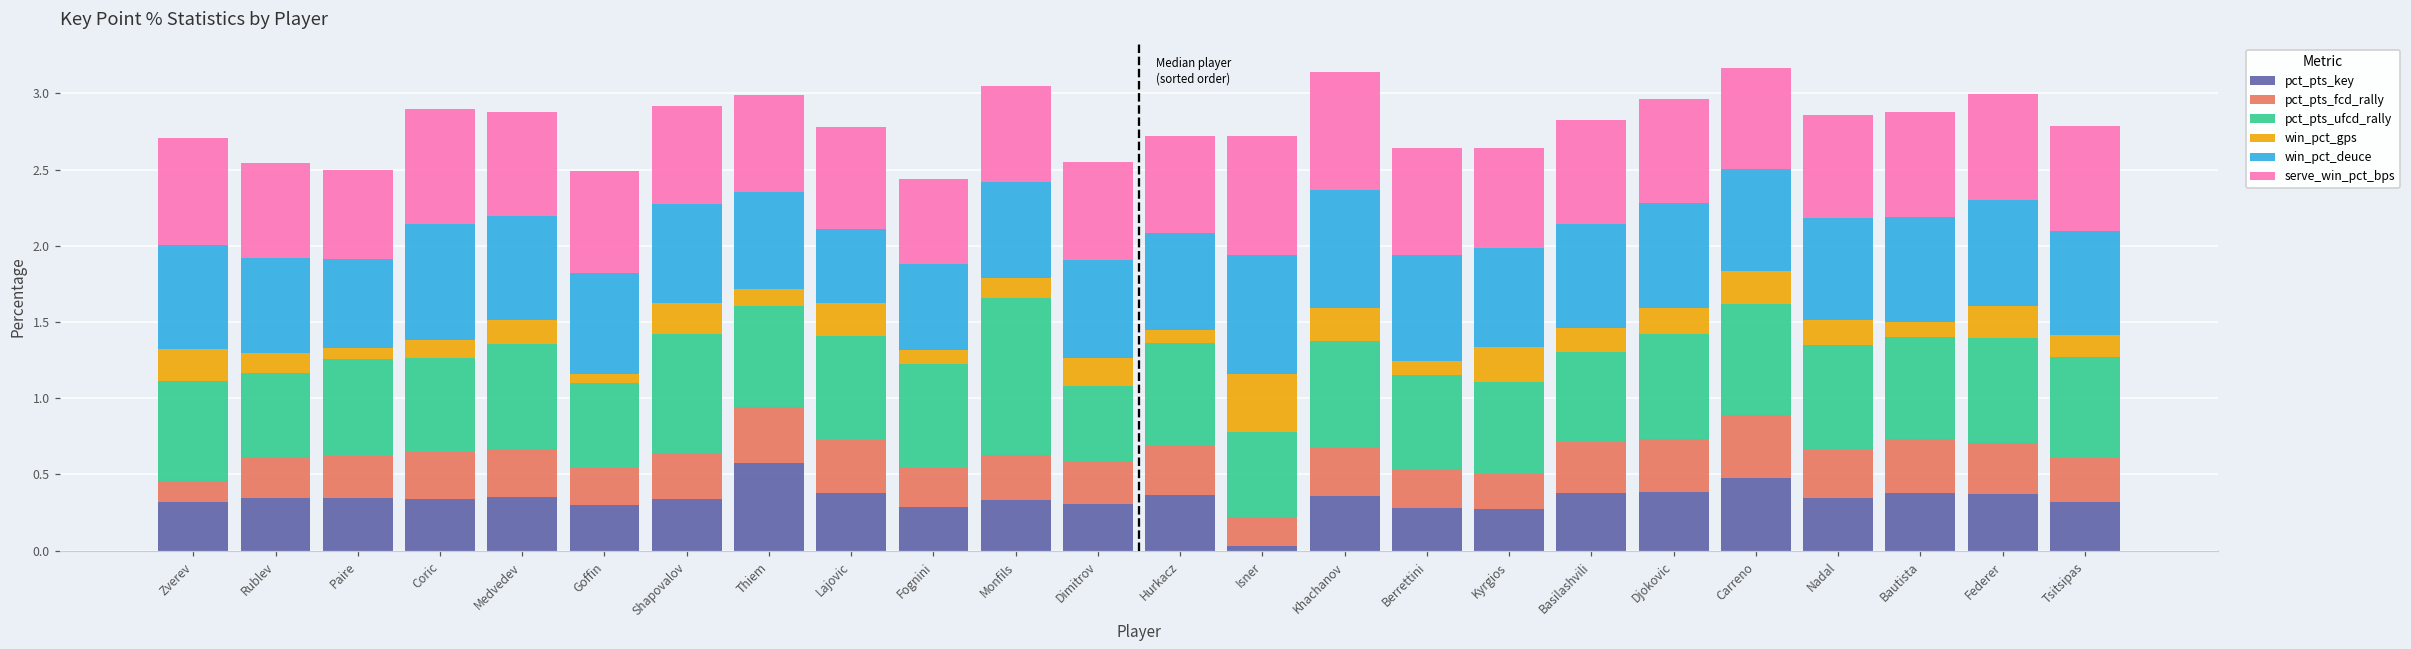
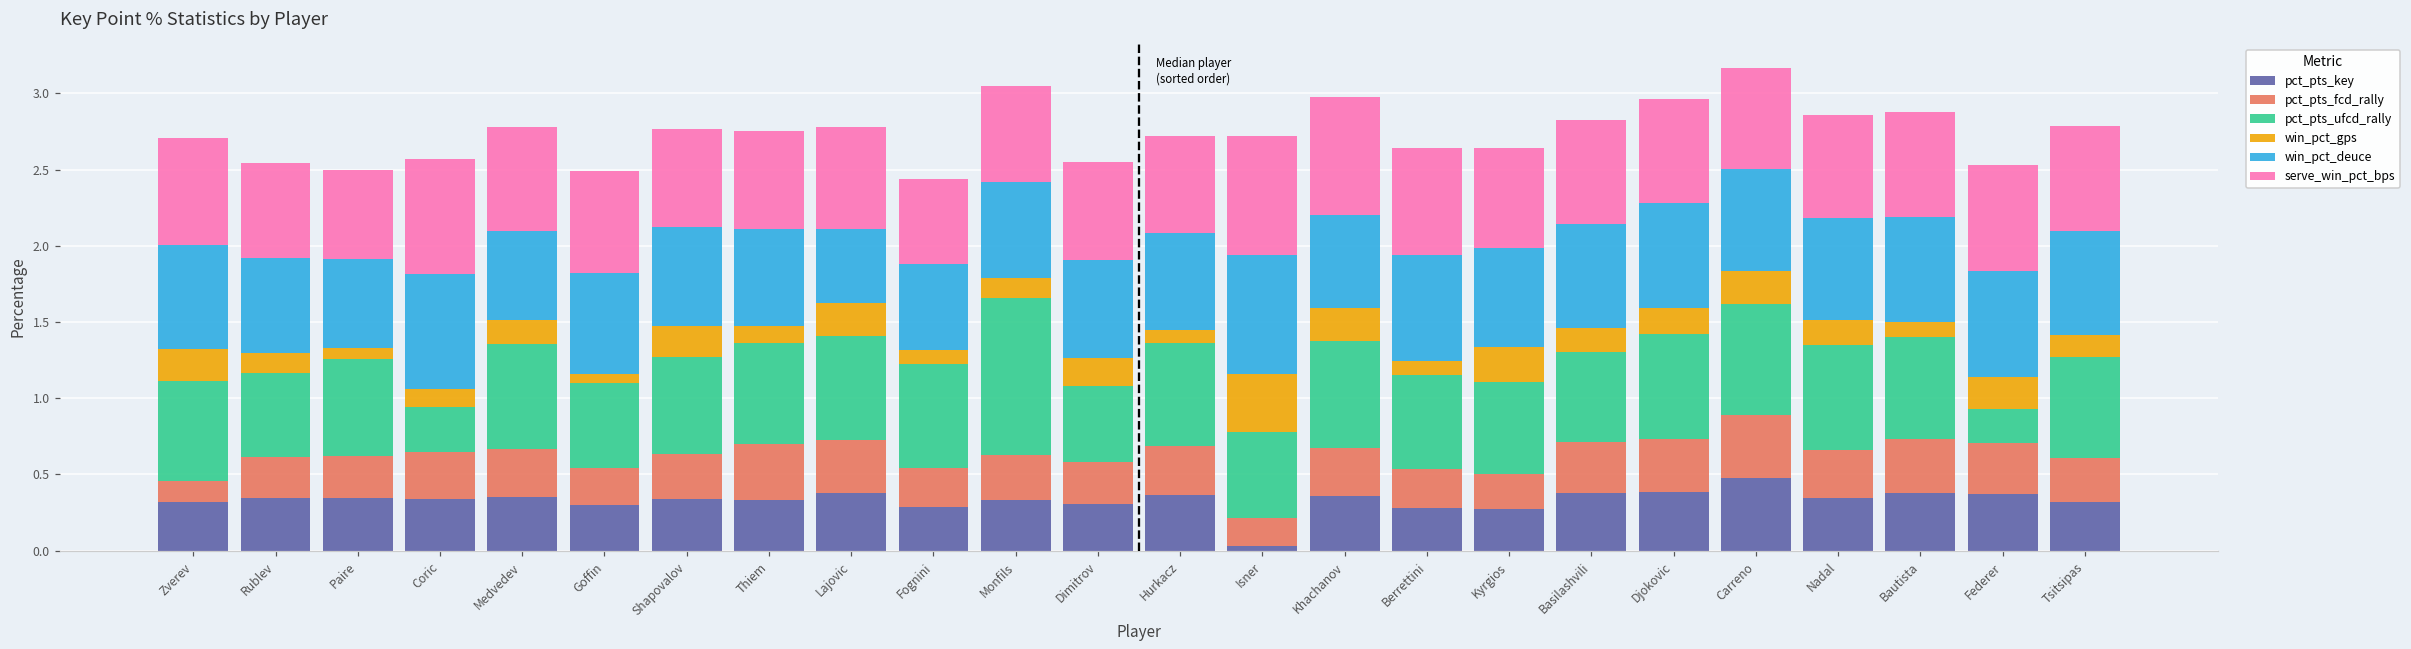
  {
    "pct_pts_key": {
      "Zverev": 0.32,
      "Rublev": 0.35,
      "Paire": 0.34,
      "Coric": 0.34,
      "Medvedev": 0.35,
      "Goffin": 0.30,
      "Shapovalov": 0.34,
-     "Thiem": 0.57,
+     "Thiem": 0.33,
      "Lajovic": 0.38,
      "Fognini": 0.29,
      "Monfils": 0.33,
      "Dimitrov": 0.31,
      "Hurkacz": 0.36,
      "Isner": 0.03,
      "Khachanov": 0.36,
      "Berrettini": 0.28,
      "Kyrgios": 0.27,
      "Basilashvili": 0.38,
      "Djokovic": 0.38,
      "Carreno": 0.47,
      "Nadal": 0.34,
      "Bautista": 0.38,
      "Federer": 0.37,
      "Tsitsipas": 0.32
    },
    "pct_pts_fcd_rally": {
      "Zverev": 0.14,
      "Rublev": 0.27,
      "Paire": 0.28,
      "Coric": 0.31,
      "Medvedev": 0.32,
      "Goffin": 0.24,
      "Shapovalov": 0.29,
      "Thiem": 0.37,
      "Lajovic": 0.35,
      "Fognini": 0.26,
      "Monfils": 0.30,
      "Dimitrov": 0.27,
      "Hurkacz": 0.32,
      "Isner": 0.18,
      "Khachanov": 0.32,
      "Berrettini": 0.26,
      "Kyrgios": 0.23,
      "Basilashvili": 0.33,
      "Djokovic": 0.35,
      "Carreno": 0.41,
      "Nadal": 0.32,
      "Bautista": 0.35,
      "Federer": 0.34,
      "Tsitsipas": 0.29
    },
    "pct_pts_ufcd_rally": {
      "Zverev": 0.65,
      "Rublev": 0.55,
      "Paire": 0.63,
-     "Coric": 0.62,
+     "Coric": 0.29,
      "Medvedev": 0.69,
      "Goffin": 0.56,
-     "Shapovalov": 0.79,
+     "Shapovalov": 0.64,
      "Thiem": 0.66,
      "Lajovic": 0.68,
      "Fognini": 0.68,
      "Monfils": 1.03,
      "Dimitrov": 0.50,
      "Hurkacz": 0.68,
      "Isner": 0.57,
      "Khachanov": 0.70,
      "Berrettini": 0.62,
      "Kyrgios": 0.60,
      "Basilashvili": 0.59,
      "Djokovic": 0.69,
      "Carreno": 0.73,
      "Nadal": 0.68,
      "Bautista": 0.67,
-     "Federer": 0.69,
+     "Federer": 0.22,
      "Tsitsipas": 0.66
    },
    "win_pct_gps": {
      "Zverev": 0.21,
      "Rublev": 0.13,
      "Paire": 0.07,
      "Coric": 0.12,
      "Medvedev": 0.16,
      "Goffin": 0.06,
      "Shapovalov": 0.20,
      "Thiem": 0.11,
      "Lajovic": 0.22,
      "Fognini": 0.09,
      "Monfils": 0.13,
      "Dimitrov": 0.18,
      "Hurkacz": 0.09,
      "Isner": 0.38,
      "Khachanov": 0.21,
      "Berrettini": 0.09,
      "Kyrgios": 0.23,
      "Basilashvili": 0.16,
      "Djokovic": 0.17,
      "Carreno": 0.21,
      "Nadal": 0.17,
      "Bautista": 0.10,
      "Federer": 0.21,
      "Tsitsipas": 0.15
    },
    "win_pct_deuce": {
      "Zverev": 0.68,
      "Rublev": 0.62,
      "Paire": 0.58,
      "Coric": 0.76,
-     "Medvedev": 0.68,
+     "Medvedev": 0.59,
      "Goffin": 0.67,
      "Shapovalov": 0.65,
      "Thiem": 0.64,
      "Lajovic": 0.48,
      "Fognini": 0.56,
      "Monfils": 0.63,
      "Dimitrov": 0.64,
      "Hurkacz": 0.64,
      "Isner": 0.78,
-     "Khachanov": 0.77,
+     "Khachanov": 0.61,
      "Berrettini": 0.70,
      "Kyrgios": 0.65,
      "Basilashvili": 0.68,
      "Djokovic": 0.69,
      "Carreno": 0.67,
      "Nadal": 0.67,
      "Bautista": 0.69,
      "Federer": 0.70,
      "Tsitsipas": 0.68
    },
    "serve_win_pct_bps": {
      "Zverev": 0.70,
      "Rublev": 0.62,
      "Paire": 0.58,
      "Coric": 0.76,
      "Medvedev": 0.68,
      "Goffin": 0.67,
      "Shapovalov": 0.65,
      "Thiem": 0.64,
      "Lajovic": 0.67,
      "Fognini": 0.56,
      "Monfils": 0.63,
      "Dimitrov": 0.64,
      "Hurkacz": 0.64,
      "Isner": 0.78,
      "Khachanov": 0.77,
      "Berrettini": 0.70,
      "Kyrgios": 0.65,
      "Basilashvili": 0.68,
      "Djokovic": 0.69,
      "Carreno": 0.67,
      "Nadal": 0.67,
      "Bautista": 0.69,
      "Federer": 0.70,
      "Tsitsipas": 0.68
    }
  }
